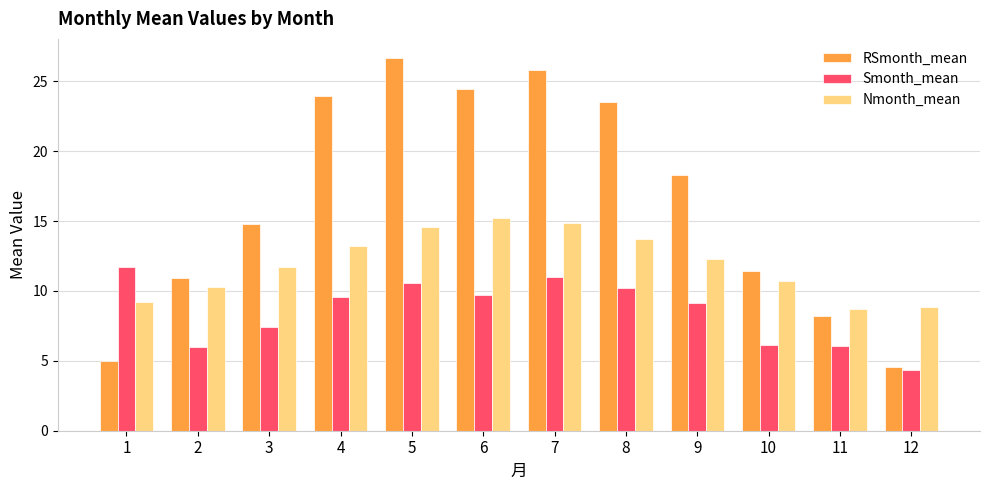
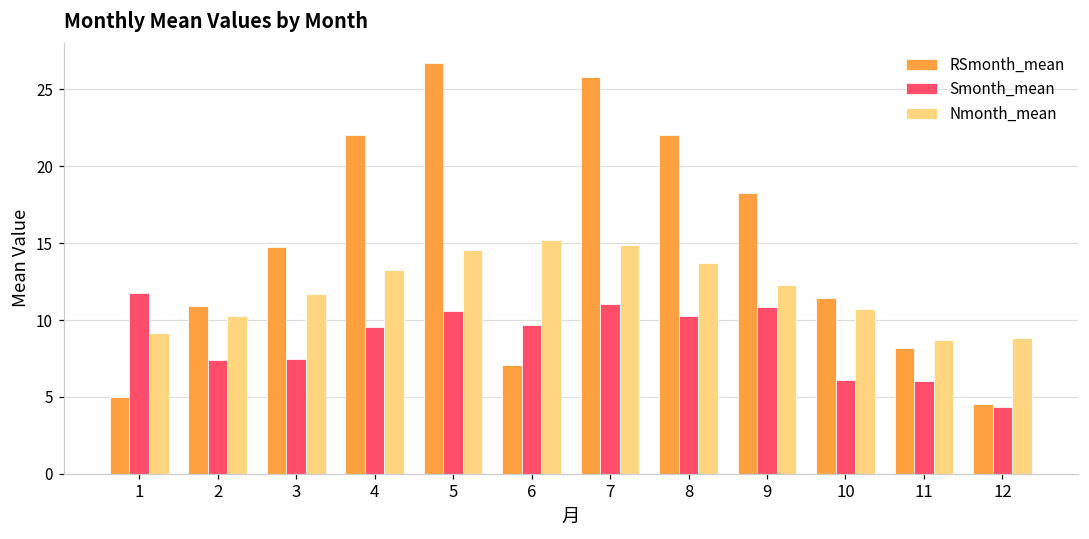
  {
    "RSmonth_mean": {
      "1": 5.0,
      "2": 10.9,
      "3": 14.8,
-     "4": 23.9,
+     "4": 22.0,
      "5": 26.7,
-     "6": 24.4,
+     "6": 7.1,
      "7": 25.8,
-     "8": 23.5,
+     "8": 22.0,
      "9": 18.3,
      "10": 11.4,
      "11": 8.2,
      "12": 4.5
    },
    "Smonth_mean": {
      "1": 11.7,
-     "2": 6.0,
+     "2": 7.4,
      "3": 7.5,
      "4": 9.5,
      "5": 10.6,
      "6": 9.7,
      "7": 11.0,
      "8": 10.2,
-     "9": 9.1,
+     "9": 10.8,
      "10": 6.1,
      "11": 6.1,
      "12": 4.3
    },
    "Nmonth_mean": {
      "1": 9.2,
      "2": 10.3,
      "3": 11.7,
      "4": 13.2,
      "5": 14.5,
      "6": 15.2,
      "7": 14.9,
      "8": 13.7,
      "9": 12.3,
      "10": 10.7,
      "11": 8.7,
      "12": 8.8
    }
  }
